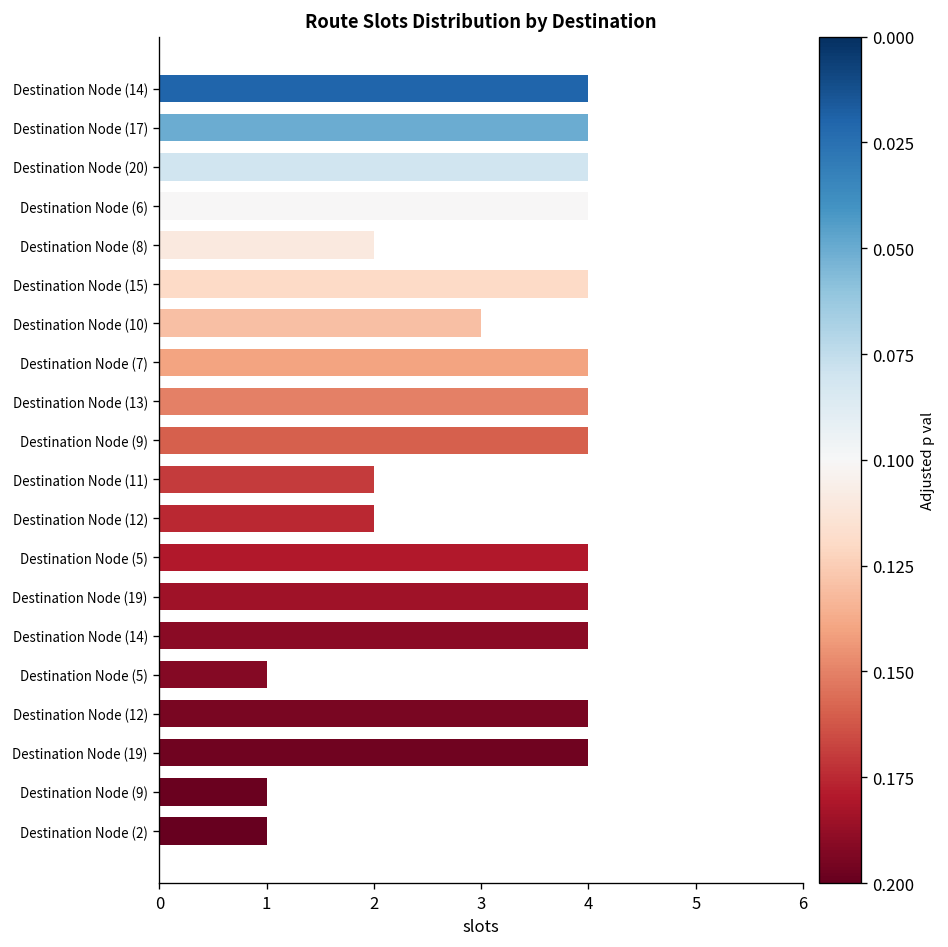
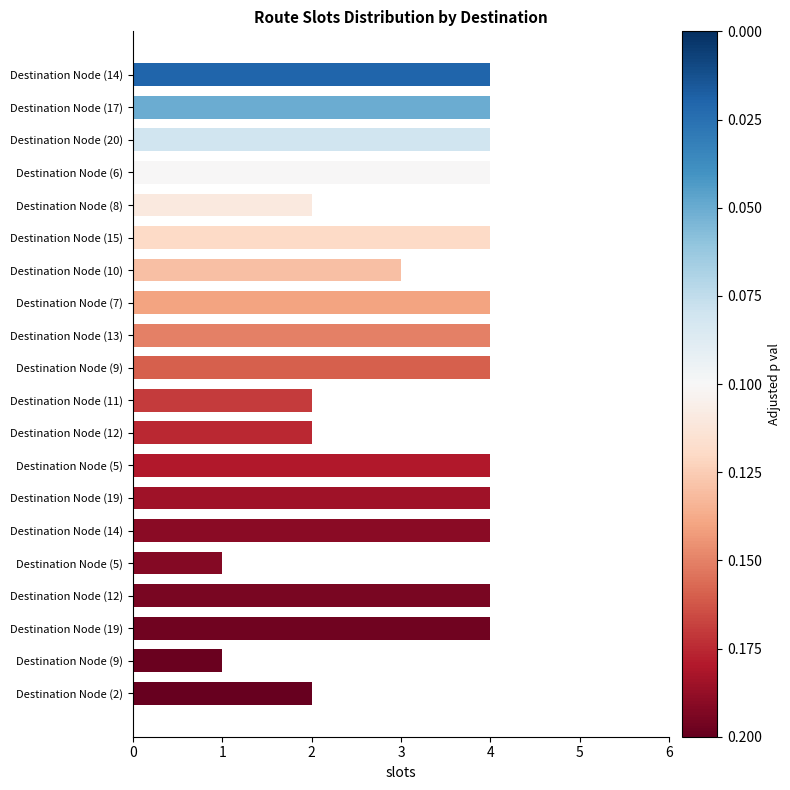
  {
    "Destination Node (17)": 4,
    "Destination Node (20)": 4,
    "Destination Node (6)": 4,
    "Destination Node (8)": 2,
    "Destination Node (15)": 4,
    "Destination Node (10)": 3,
    "Destination Node (7)": 4,
    "Destination Node (13)": 4,
    "Destination Node (11)": 2,
-   "Destination Node (2)": 1
+   "Destination Node (2)": 2
  }
